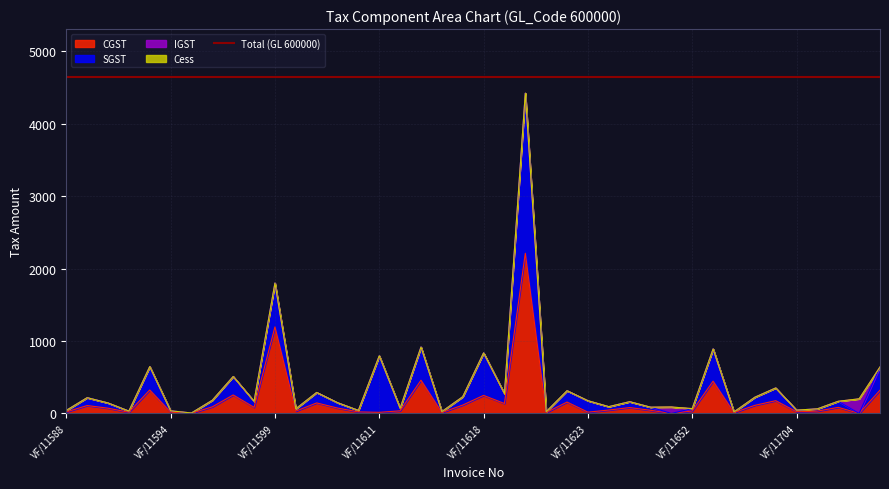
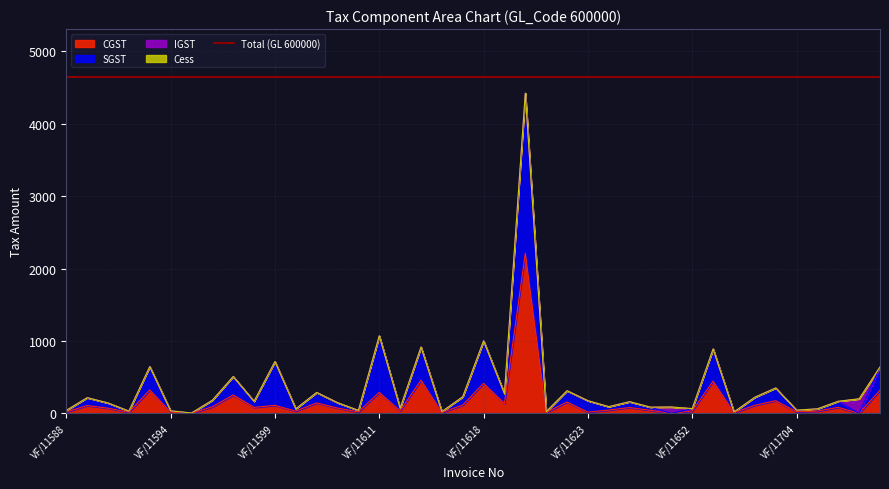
  {
    "CGST": {
-     "VF/11599": 1200,
-     "VF/11611": 0,
-     "VF/11618": 200,
+     "VF/11599": 100,
+     "VF/11611": 300,
+     "VF/11618": 400,
      "VF/11623": 0
    },
    "Total (GL 600000)": {
      "VF/11588": 4600,
      "VF/11594": 4600,
      "VF/11599": 4600,
      "VF/11611": 4600,
      "VF/11618": 4600,
      "VF/11623": 4600,
      "VF/11652": 4600,
      "VF/11704": 4600
    }
  }
